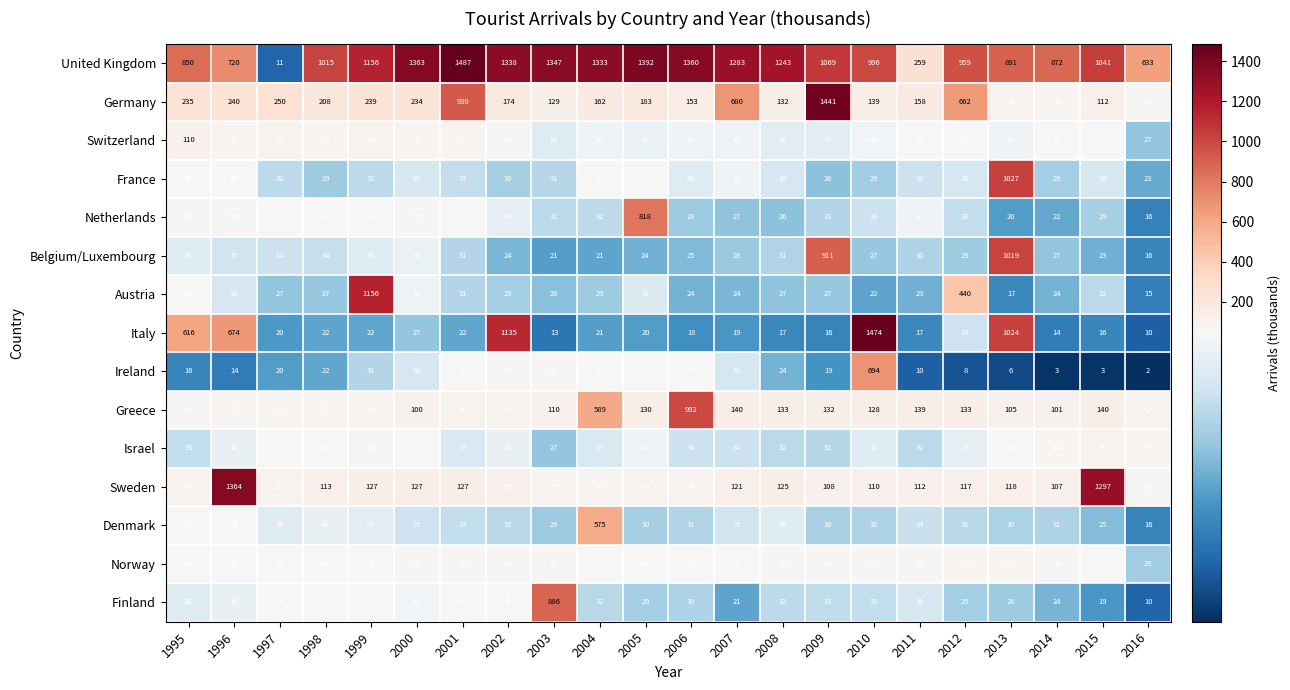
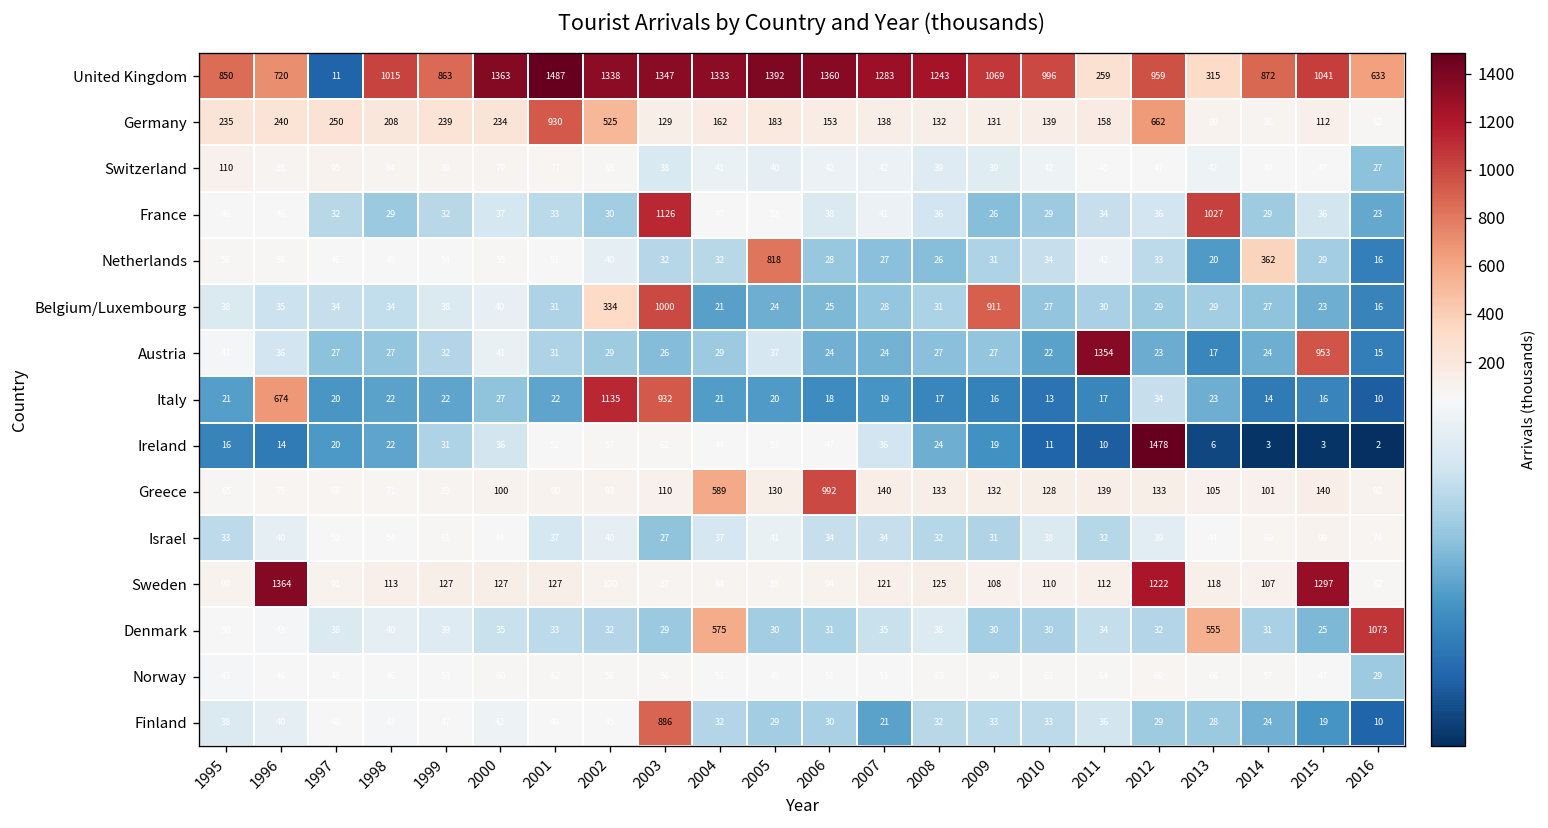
  {
    "United Kingdom": {
      "1995": 850,
      "1996": 720,
      "1997": 11,
      "1998": 1015,
-     "1999": 1156,
+     "1999": 863,
      "2000": 1363,
      "2001": 1487,
      "2002": 1338,
      "2003": 1347,
      "2004": 1333,
      "2005": 1392,
      "2006": 1360,
      "2007": 1283,
      "2008": 1243,
      "2009": 1069,
      "2010": 996,
      "2011": 259,
      "2012": 959,
-     "2013": 891,
+     "2013": 315,
      "2014": 872,
      "2015": 1041,
      "2016": 633
    },
    "Germany": {
      "1995": 235,
      "1996": 240,
      "1997": 250,
      "1998": 208,
      "1999": 239,
      "2000": 234,
      "2001": 930,
-     "2002": 174,
+     "2002": 525,
      "2003": 129,
      "2004": 162,
      "2005": 183,
      "2006": 153,
-     "2007": 680,
+     "2007": 138,
      "2008": 132,
-     "2009": 1441,
+     "2009": 131,
      "2010": 139,
      "2011": 158,
      "2012": 662,
      "2015": 112
    },
    "France": {
      "1997": 32,
      "1998": 29,
      "1999": 32,
      "2001": 33,
      "2002": 30,
-     "2003": 31,
+     "2003": 1126,
      "2009": 26,
      "2010": 29,
      "2011": 34,
      "2013": 1027,
      "2014": 29,
      "2016": 23
    },
    "Netherlands": {
      "2003": 32,
      "2004": 32,
      "2005": 818,
      "2006": 28,
      "2007": 27,
      "2008": 26,
      "2009": 31,
      "2010": 34,
      "2012": 33,
      "2013": 20,
-     "2014": 22,
+     "2014": 362,
      "2015": 29,
      "2016": 16
    },
    "Belgium/Luxembourg": {
      "1997": 34,
      "1998": 34,
      "2001": 31,
-     "2002": 24,
-     "2003": 21,
+     "2002": 334,
+     "2003": 1000,
      "2004": 21,
      "2005": 24,
      "2006": 25,
      "2007": 28,
      "2008": 31,
      "2009": 911,
      "2010": 27,
      "2011": 30,
      "2012": 29,
-     "2013": 1019,
+     "2013": 29,
      "2014": 27,
      "2015": 23,
      "2016": 16
    },
    "Austria": {
      "1997": 27,
      "1998": 27,
-     "1999": 1156,
+     "1999": 32,
      "2001": 31,
      "2002": 29,
      "2003": 26,
      "2004": 29,
      "2006": 24,
      "2007": 24,
      "2008": 27,
      "2009": 27,
      "2010": 22,
-     "2011": 23,
-     "2012": 440,
+     "2011": 1354,
+     "2012": 23,
      "2013": 17,
      "2014": 24,
-     "2015": 32,
+     "2015": 953,
      "2016": 15
    },
    "Italy": {
-     "1995": 616,
+     "1995": 21,
      "1996": 674,
      "1997": 20,
      "1998": 22,
      "1999": 22,
      "2000": 27,
      "2001": 22,
      "2002": 1135,
-     "2003": 13,
+     "2003": 932,
      "2004": 21,
      "2005": 20,
      "2006": 18,
      "2007": 19,
      "2008": 17,
      "2009": 16,
-     "2010": 1474,
+     "2010": 13,
      "2011": 17,
      "2012": 34,
-     "2013": 1024,
+     "2013": 23,
      "2014": 14,
      "2015": 16,
      "2016": 10
    },
    "Ireland": {
      "1995": 16,
      "1996": 14,
      "1997": 20,
      "1998": 22,
      "1999": 31,
      "2008": 24,
      "2009": 19,
-     "2010": 694,
+     "2010": 11,
      "2011": 10,
-     "2012": 8,
+     "2012": 1478,
      "2013": 6,
      "2014": 3,
      "2015": 3,
      "2016": 2
    },
    "Sweden": {
      "1996": 1364,
      "1998": 113,
      "1999": 127,
      "2000": 127,
      "2001": 127,
      "2007": 121,
      "2008": 125,
      "2009": 108,
      "2010": 110,
      "2011": 112,
-     "2012": 117,
+     "2012": 1222,
      "2013": 118,
      "2014": 107,
      "2015": 1297
    },
    "Denmark": {
      "2000": 35,
      "2001": 33,
      "2002": 32,
      "2003": 29,
      "2004": 575,
      "2005": 30,
      "2006": 31,
      "2009": 30,
      "2010": 30,
      "2011": 34,
      "2012": 32,
-     "2013": 30,
+     "2013": 555,
      "2014": 31,
      "2015": 25,
-     "2016": 16
+     "2016": 1073
    }
  }
